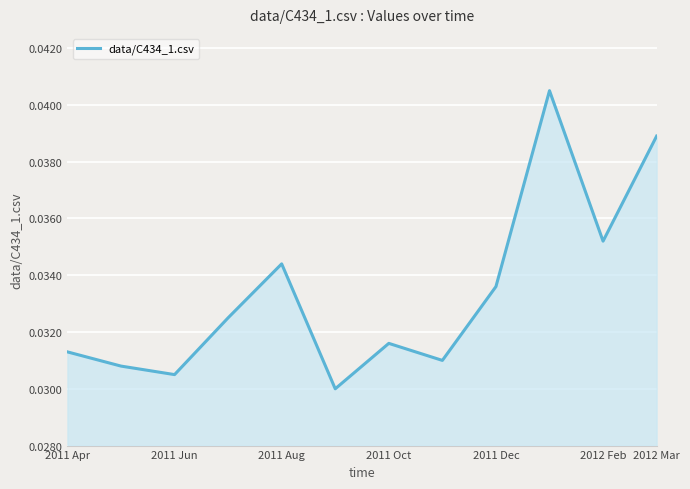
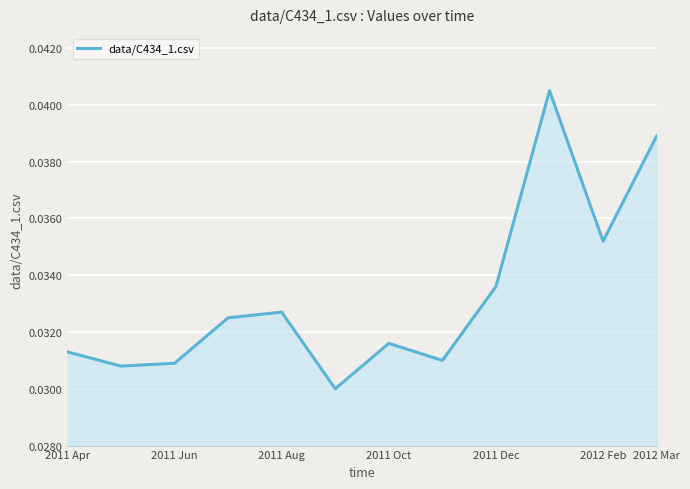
  {
    "2011 Apr": 0.0313,
-   "2011 Jun": 0.0305,
-   "2011 Aug": 0.0344,
+   "2011 Jun": 0.0309,
+   "2011 Aug": 0.0327,
    "2011 Oct": 0.0316,
    "2011 Dec": 0.0336,
    "2012 Feb": 0.0352,
    "2012 Mar": 0.0389
  }
